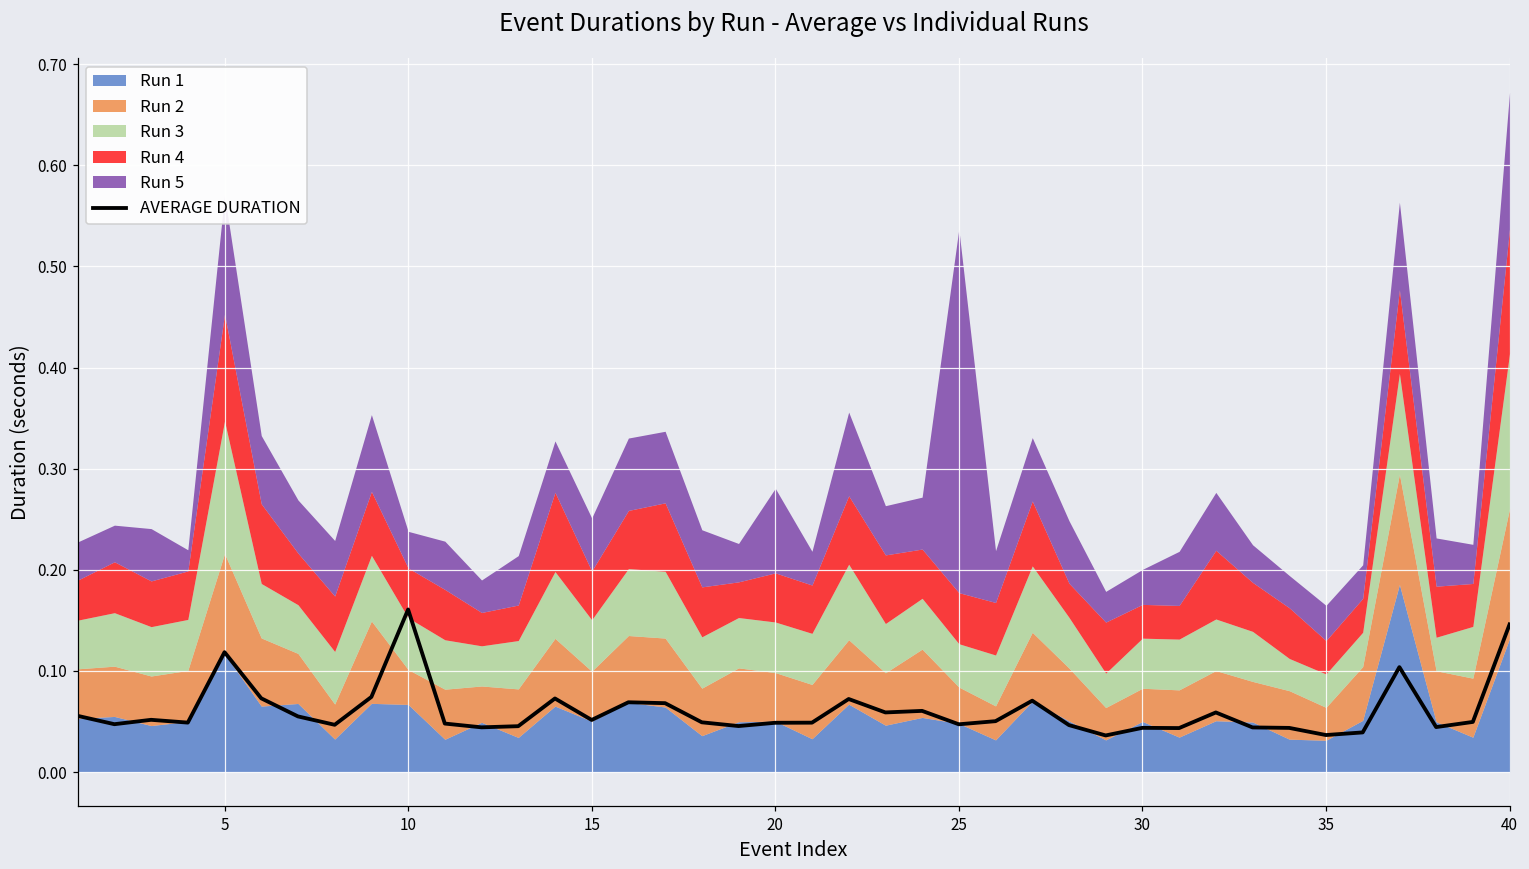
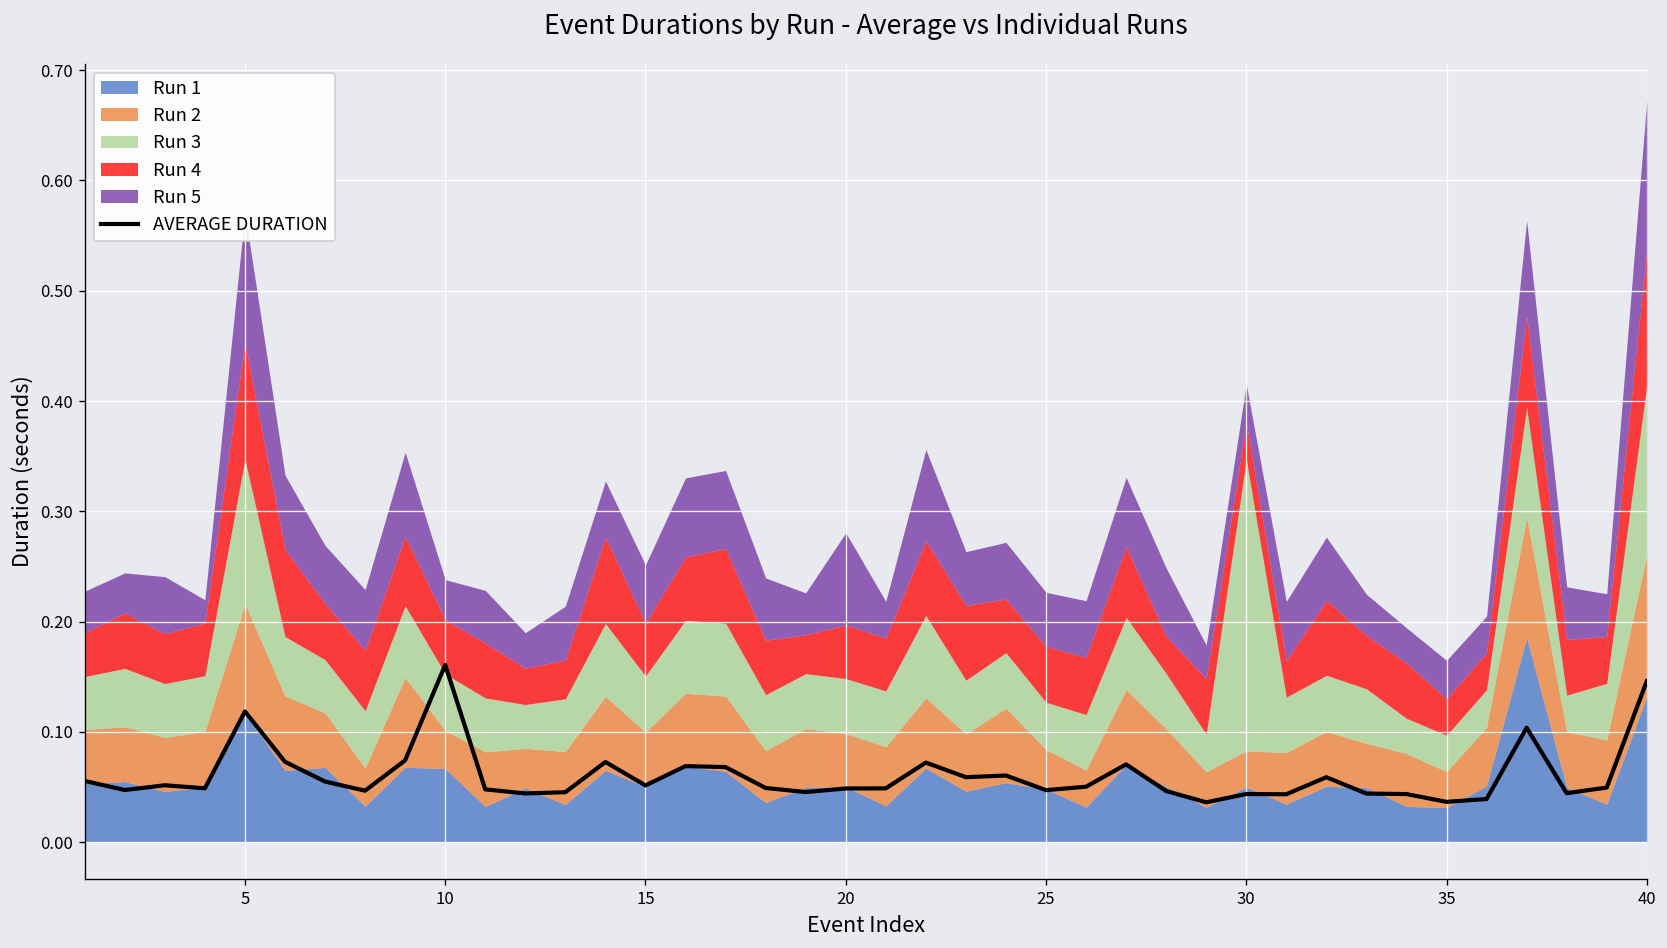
  {
    "AVERAGE DURATION": {
      "10": 0.16,
      "30": 0.04,
      "35": 0.04,
      "40": 0.15
    },
    "Run 1": {
      "10": 0.07,
      "30": 0.05,
      "35": 0.03,
      "40": 0.13
    },
    "Run 2": {
      "5": 0.10,
      "10": 0.03,
      "15": 0.05,
      "20": 0.05,
      "25": 0.04,
      "30": 0.03,
      "35": 0.03,
      "40": 0.13
    },
    "Run 3": {
      "5": 0.13,
      "10": 0.05,
      "15": 0.05,
      "20": 0.05,
      "25": 0.04,
-     "30": 0.05,
+     "30": 0.26,
      "35": 0.03,
      "40": 0.15
    },
    "Run 4": {
      "5": 0.11,
      "10": 0.05,
      "15": 0.05,
      "20": 0.05,
      "25": 0.05,
      "30": 0.03,
      "35": 0.03,
      "40": 0.12
    },
    "Run 5": {
      "10": 0.04,
      "15": 0.05,
      "20": 0.08,
-     "25": 0.36,
+     "25": 0.05,
      "30": 0.03,
      "35": 0.03,
      "40": 0.13
    }
  }
